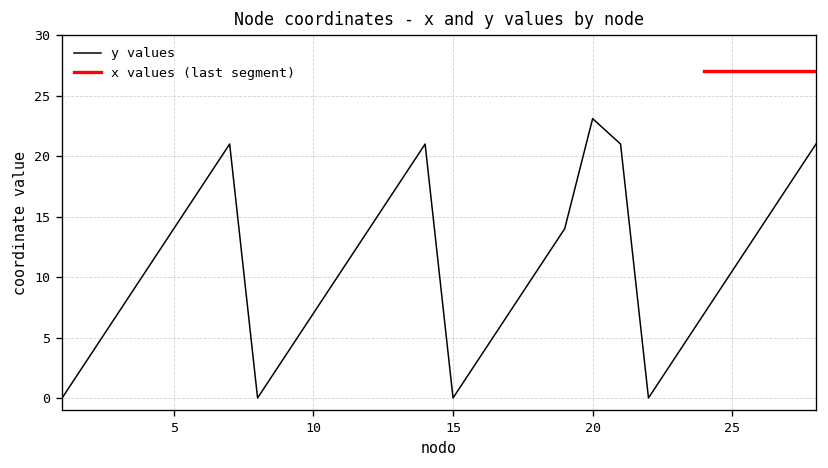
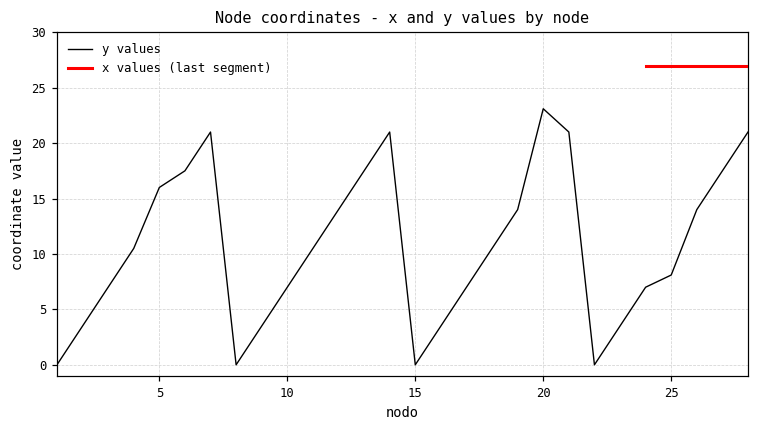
  {
    "y values": {
-     "5": 14,
+     "5": 16,
      "10": 7.0,
      "15": 0.0,
      "20": 23.1,
-     "25": 10.5
+     "25": 8.1
    },
    "x values (last segment)": {
      "25": 27.0
    }
  }
